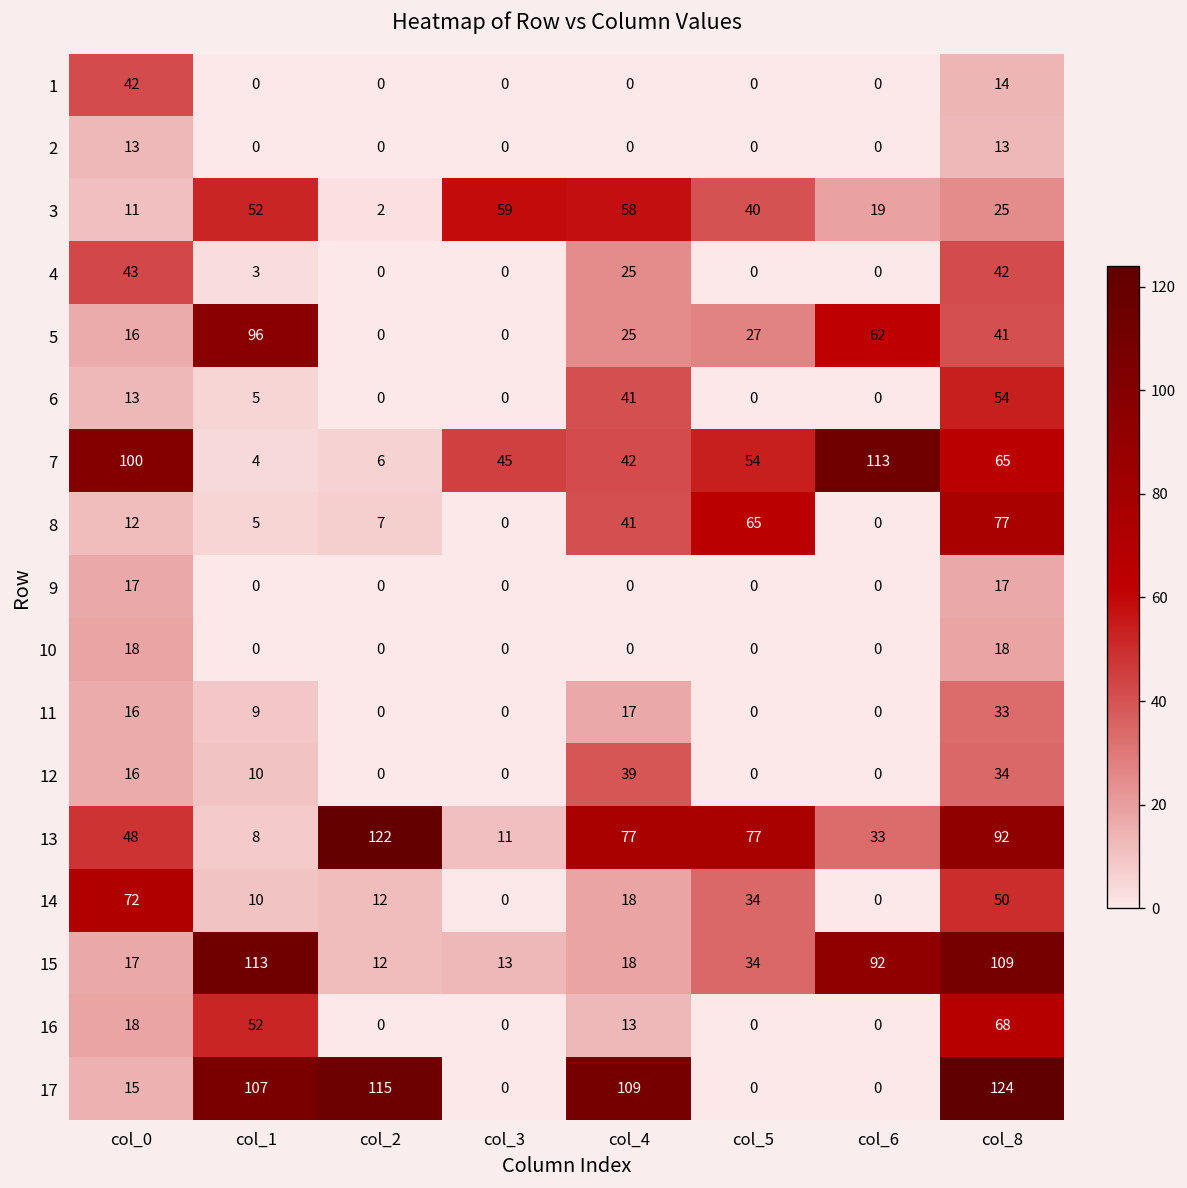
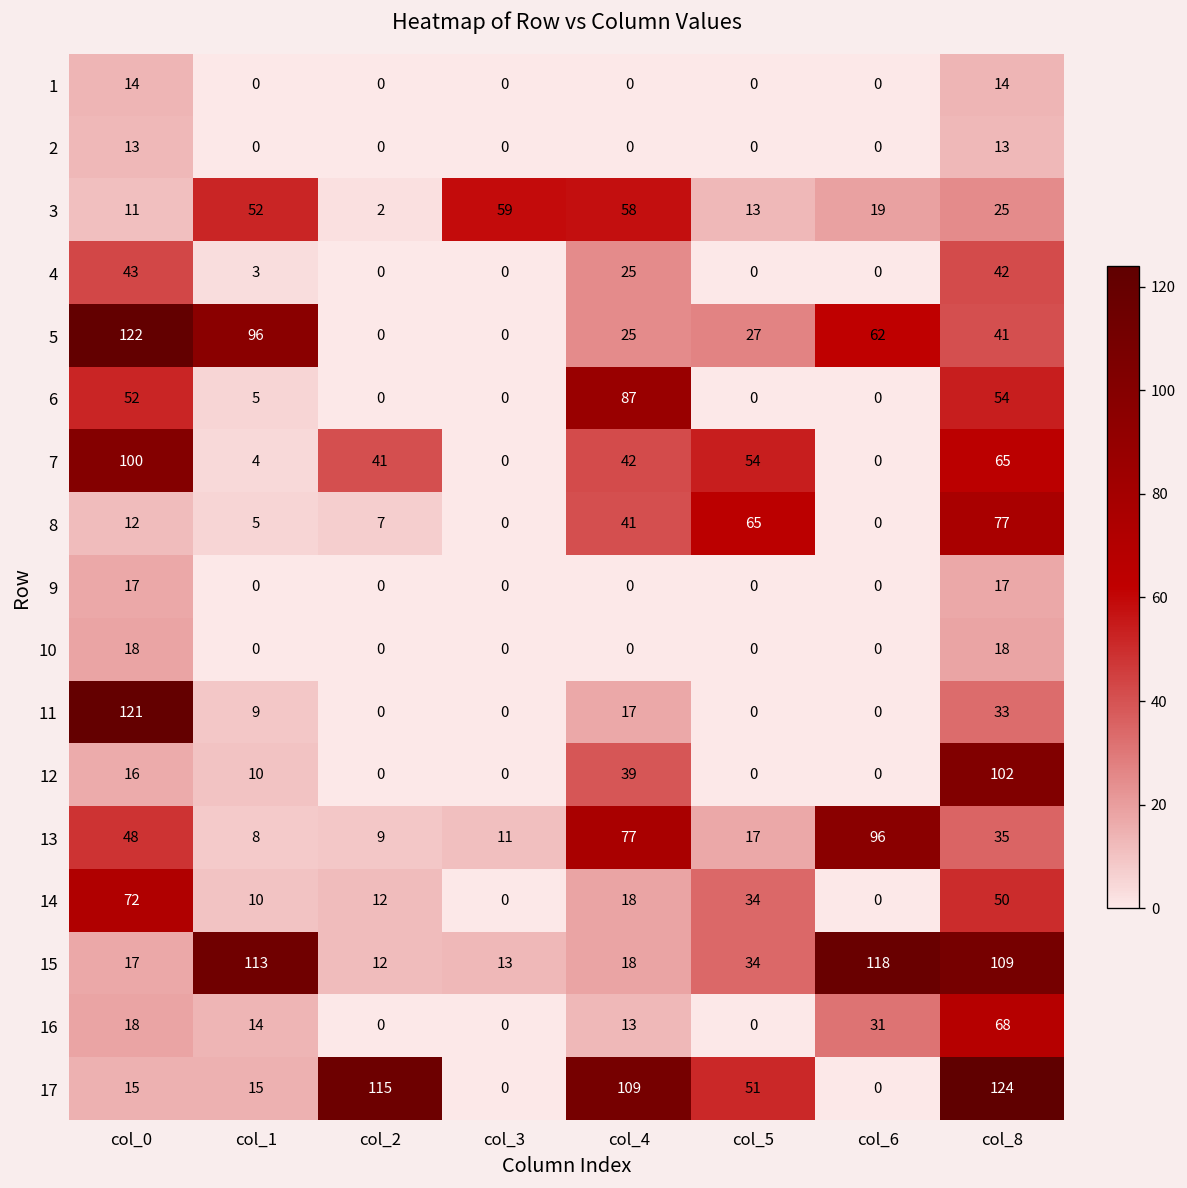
  {
    "1": {
-     "col_0": 42,
+     "col_0": 14,
      "col_1": 0,
      "col_2": 0,
      "col_3": 0,
      "col_4": 0,
      "col_5": 0,
      "col_6": 0,
      "col_8": 14
    },
    "2": {
      "col_0": 13,
      "col_1": 0,
      "col_2": 0,
      "col_3": 0,
      "col_4": 0,
      "col_5": 0,
      "col_6": 0,
      "col_8": 13
    },
    "3": {
      "col_0": 11,
      "col_1": 52,
      "col_2": 2,
      "col_3": 59,
      "col_4": 58,
-     "col_5": 40,
+     "col_5": 13,
      "col_6": 19,
      "col_8": 25
    },
    "4": {
      "col_0": 43,
      "col_1": 3,
      "col_2": 0,
      "col_3": 0,
      "col_4": 25,
      "col_5": 0,
      "col_6": 0,
      "col_8": 42
    },
    "5": {
-     "col_0": 16,
+     "col_0": 122,
      "col_1": 96,
      "col_2": 0,
      "col_3": 0,
      "col_4": 25,
      "col_5": 27,
      "col_6": 62,
      "col_8": 41
    },
    "6": {
-     "col_0": 13,
+     "col_0": 52,
      "col_1": 5,
      "col_2": 0,
      "col_3": 0,
-     "col_4": 41,
+     "col_4": 87,
      "col_5": 0,
      "col_6": 0,
      "col_8": 54
    },
    "7": {
      "col_0": 100,
      "col_1": 4,
-     "col_2": 6,
-     "col_3": 45,
+     "col_2": 41,
+     "col_3": 0,
      "col_4": 42,
      "col_5": 54,
-     "col_6": 113,
+     "col_6": 0,
      "col_8": 65
    },
    "8": {
      "col_0": 12,
      "col_1": 5,
      "col_2": 7,
      "col_3": 0,
      "col_4": 41,
      "col_5": 65,
      "col_6": 0,
      "col_8": 77
    },
    "9": {
      "col_0": 17,
      "col_1": 0,
      "col_2": 0,
      "col_3": 0,
      "col_4": 0,
      "col_5": 0,
      "col_6": 0,
      "col_8": 17
    },
    "10": {
      "col_0": 18,
      "col_1": 0,
      "col_2": 0,
      "col_3": 0,
      "col_4": 0,
      "col_5": 0,
      "col_6": 0,
      "col_8": 18
    },
    "11": {
-     "col_0": 16,
+     "col_0": 121,
      "col_1": 9,
      "col_2": 0,
      "col_3": 0,
      "col_4": 17,
      "col_5": 0,
      "col_6": 0,
      "col_8": 33
    },
    "12": {
      "col_0": 16,
      "col_1": 10,
      "col_2": 0,
      "col_3": 0,
      "col_4": 39,
      "col_5": 0,
      "col_6": 0,
-     "col_8": 34
+     "col_8": 102
    },
    "13": {
      "col_0": 48,
      "col_1": 8,
-     "col_2": 122,
+     "col_2": 9,
      "col_3": 11,
      "col_4": 77,
-     "col_5": 77,
-     "col_6": 33,
-     "col_8": 92
+     "col_5": 17,
+     "col_6": 96,
+     "col_8": 35
    },
    "14": {
      "col_0": 72,
      "col_1": 10,
      "col_2": 12,
      "col_3": 0,
      "col_4": 18,
      "col_5": 34,
      "col_6": 0,
      "col_8": 50
    },
    "15": {
      "col_0": 17,
      "col_1": 113,
      "col_2": 12,
      "col_3": 13,
      "col_4": 18,
      "col_5": 34,
-     "col_6": 92,
+     "col_6": 118,
      "col_8": 109
    },
    "16": {
      "col_0": 18,
-     "col_1": 52,
+     "col_1": 14,
      "col_2": 0,
      "col_3": 0,
      "col_4": 13,
      "col_5": 0,
-     "col_6": 0,
+     "col_6": 31,
      "col_8": 68
    },
    "17": {
      "col_0": 15,
-     "col_1": 107,
+     "col_1": 15,
      "col_2": 115,
      "col_3": 0,
      "col_4": 109,
-     "col_5": 0,
+     "col_5": 51,
      "col_6": 0,
      "col_8": 124
    }
  }
